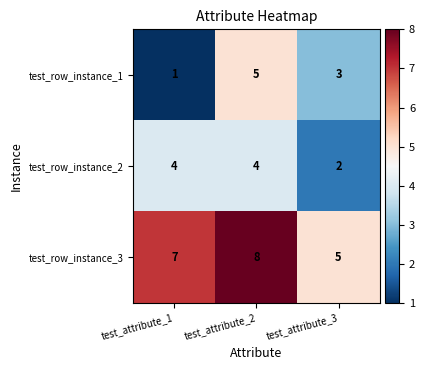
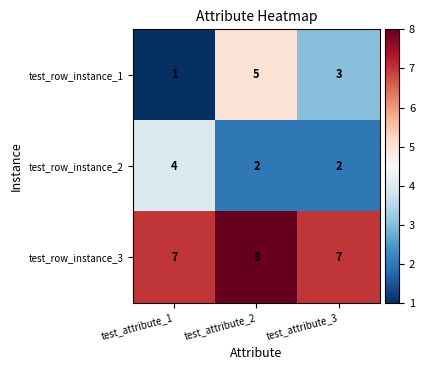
  {
    "test_row_instance_1": {
      "test_attribute_1": 1,
      "test_attribute_2": 5,
      "test_attribute_3": 3
    },
    "test_row_instance_2": {
      "test_attribute_1": 4,
-     "test_attribute_2": 4,
+     "test_attribute_2": 2,
      "test_attribute_3": 2
    },
    "test_row_instance_3": {
      "test_attribute_1": 7,
      "test_attribute_2": 8,
-     "test_attribute_3": 5
+     "test_attribute_3": 7
    }
  }
